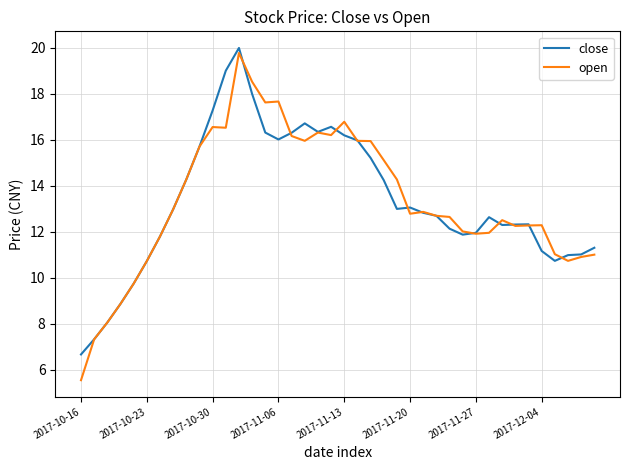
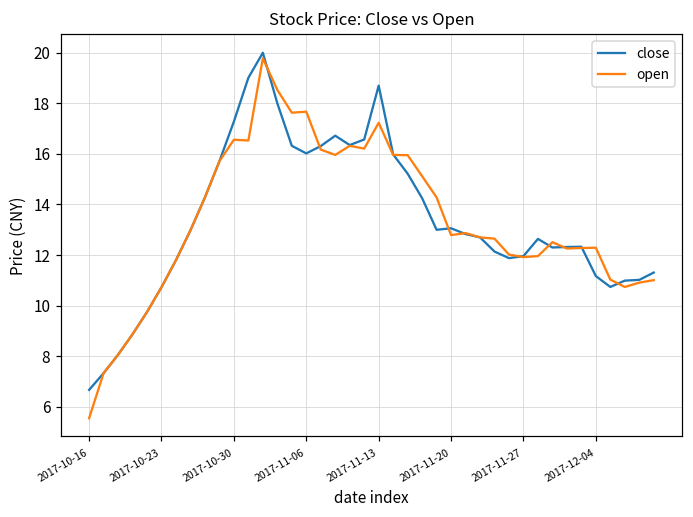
  {
    "close": {
      "2017-10-16": 6.7,
      "2017-10-30": 17.3,
      "2017-11-06": 16.0,
-     "2017-11-13": 16.2,
+     "2017-11-13": 18.7,
      "2017-11-20": 13.1,
      "2017-12-04": 11.2
    },
    "open": {
      "2017-10-16": 5.6,
      "2017-10-30": 16.6,
      "2017-11-06": 17.7,
-     "2017-11-13": 16.8,
+     "2017-11-13": 17.2,
      "2017-11-20": 12.8,
      "2017-12-04": 12.3
    }
  }
